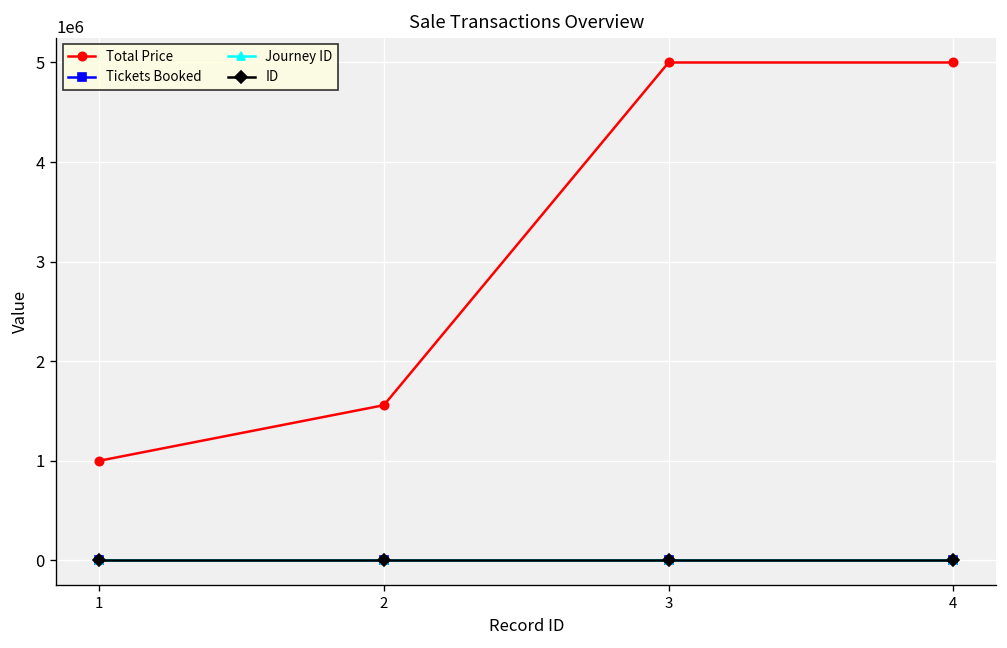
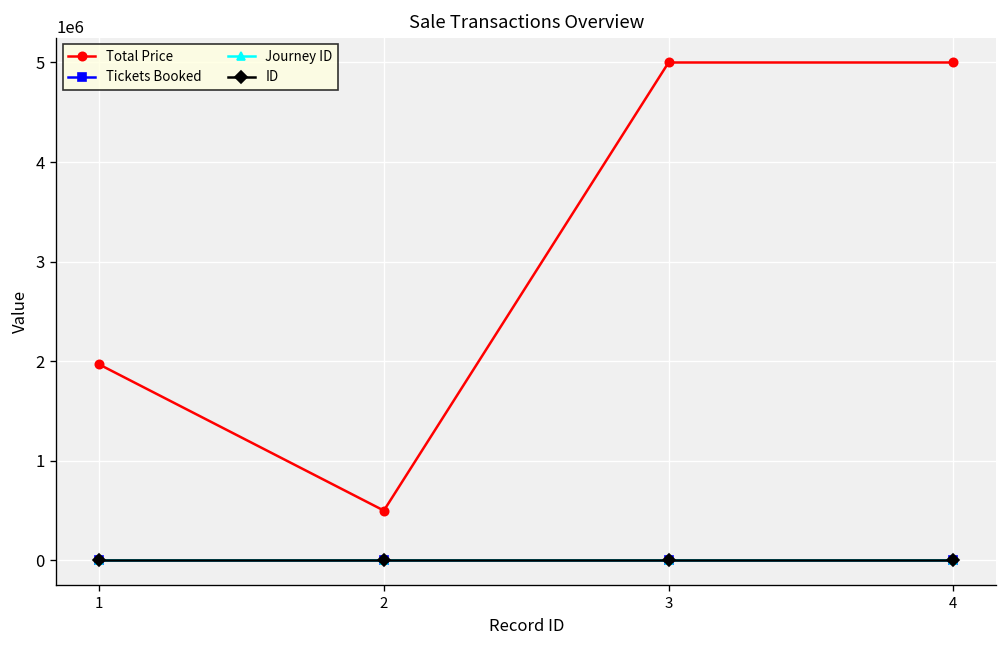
  {
    "Total Price": {
-     "1": 1000000,
-     "2": 1600000,
+     "1": 2000000,
+     "2": 500000,
      "3": 5000000,
      "4": 5000000
    },
    "ID": {
      "1": 0,
      "2": 0,
      "3": 0,
      "4": 0
    }
  }
